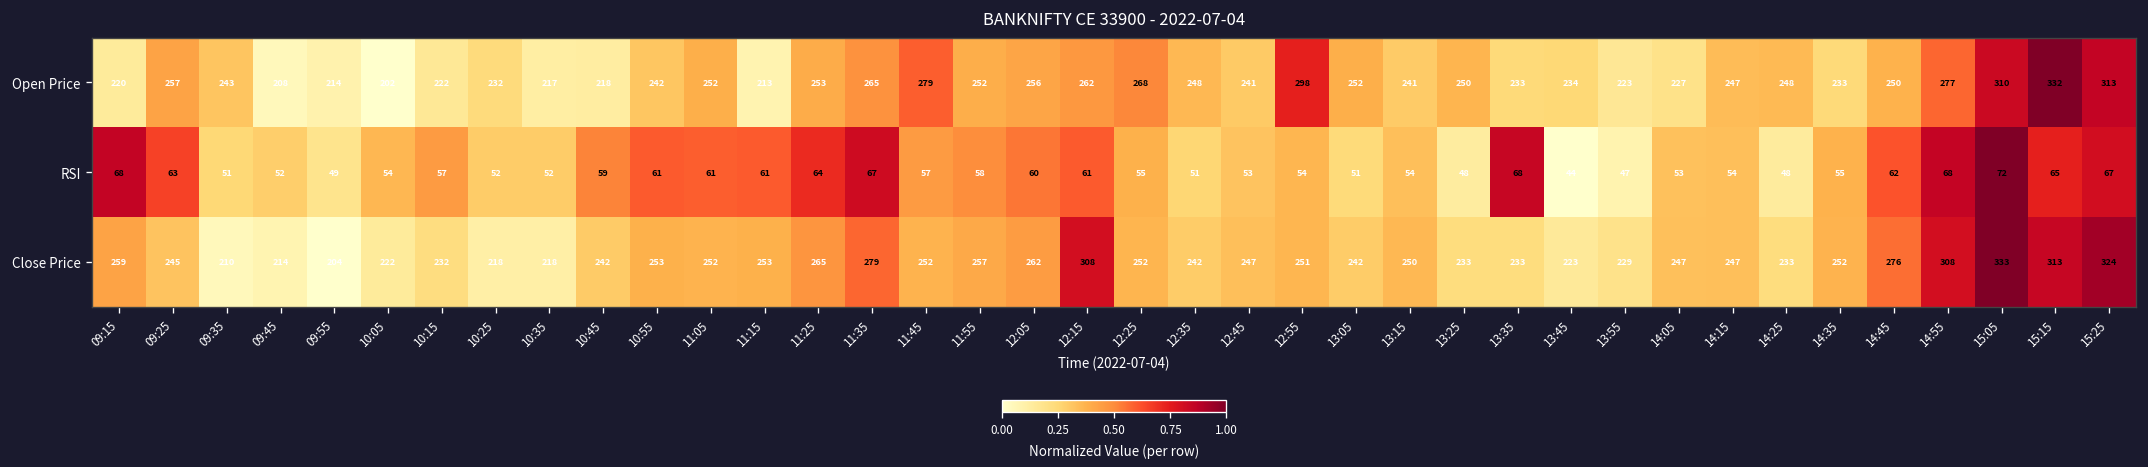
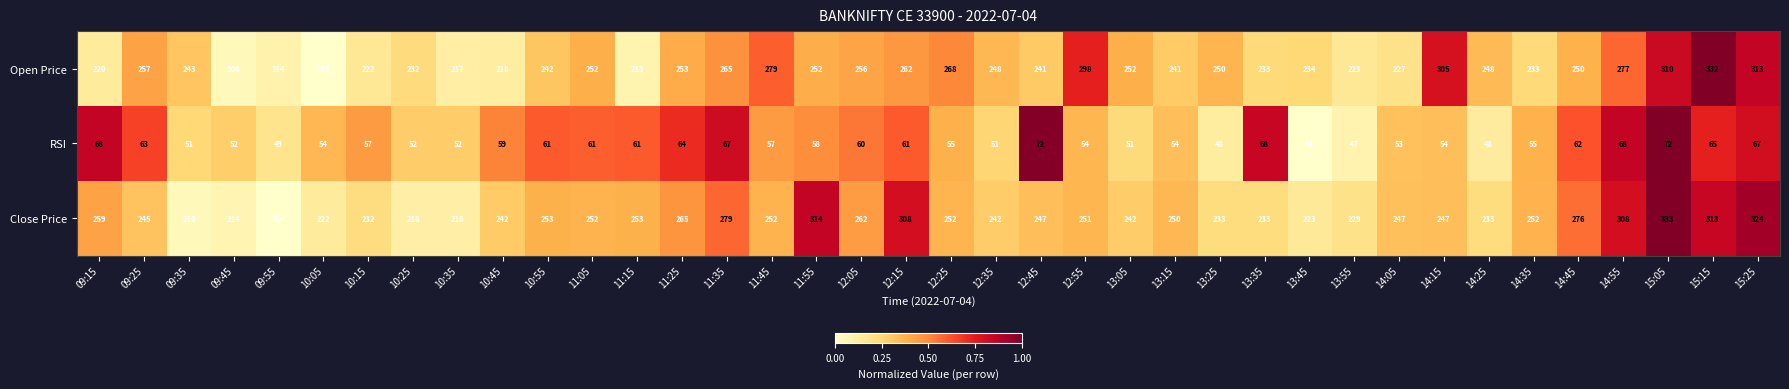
  {
    "Open Price": {
      "09:15": 220,
      "09:25": 257,
      "09:35": 243,
      "09:45": 208,
      "09:55": 214,
      "10:05": 202,
      "10:15": 222,
      "10:25": 232,
      "10:35": 217,
      "10:45": 218,
      "10:55": 242,
      "11:05": 252,
      "11:15": 213,
      "11:25": 253,
      "11:35": 265,
      "11:45": 279,
      "11:55": 252,
      "12:05": 256,
      "12:15": 262,
      "12:25": 268,
      "12:35": 248,
      "12:45": 241,
      "12:55": 298,
      "13:05": 252,
      "13:15": 241,
      "13:25": 250,
      "13:35": 233,
      "13:45": 234,
      "13:55": 223,
      "14:05": 227,
-     "14:15": 247,
+     "14:15": 305,
      "14:25": 248,
      "14:35": 233,
      "14:45": 250,
      "14:55": 277,
      "15:05": 310,
      "15:15": 332,
      "15:25": 313
    },
    "RSI": {
      "09:15": 68,
      "09:25": 63,
      "09:35": 51,
      "09:45": 52,
      "09:55": 49,
      "10:05": 54,
      "10:15": 57,
      "10:25": 52,
      "10:35": 52,
      "10:45": 59,
      "10:55": 61,
      "11:05": 61,
      "11:15": 61,
      "11:25": 64,
      "11:35": 67,
      "11:45": 57,
      "11:55": 58,
      "12:05": 60,
      "12:15": 61,
      "12:25": 55,
      "12:35": 51,
-     "12:45": 53,
+     "12:45": 72,
      "12:55": 54,
      "13:05": 51,
      "13:15": 54,
      "13:25": 48,
      "13:35": 68,
      "13:45": 44,
      "13:55": 47,
      "14:05": 53,
      "14:15": 54,
      "14:25": 48,
      "14:35": 55,
      "14:45": 62,
      "14:55": 68,
      "15:05": 72,
      "15:15": 65,
      "15:25": 67
    },
    "Close Price": {
      "09:15": 259,
      "09:25": 245,
      "09:35": 210,
      "09:45": 214,
      "09:55": 204,
      "10:05": 222,
      "10:15": 232,
      "10:25": 218,
      "10:35": 218,
      "10:45": 242,
      "10:55": 253,
      "11:05": 252,
      "11:15": 253,
      "11:25": 265,
      "11:35": 279,
      "11:45": 252,
-     "11:55": 257,
+     "11:55": 314,
      "12:05": 262,
      "12:15": 308,
      "12:25": 252,
      "12:35": 242,
      "12:45": 247,
      "12:55": 251,
      "13:05": 242,
      "13:15": 250,
      "13:25": 233,
      "13:35": 233,
      "13:45": 223,
      "13:55": 229,
      "14:05": 247,
      "14:15": 247,
      "14:25": 233,
      "14:35": 252,
      "14:45": 276,
      "14:55": 308,
      "15:05": 333,
      "15:15": 313,
      "15:25": 324
    }
  }
